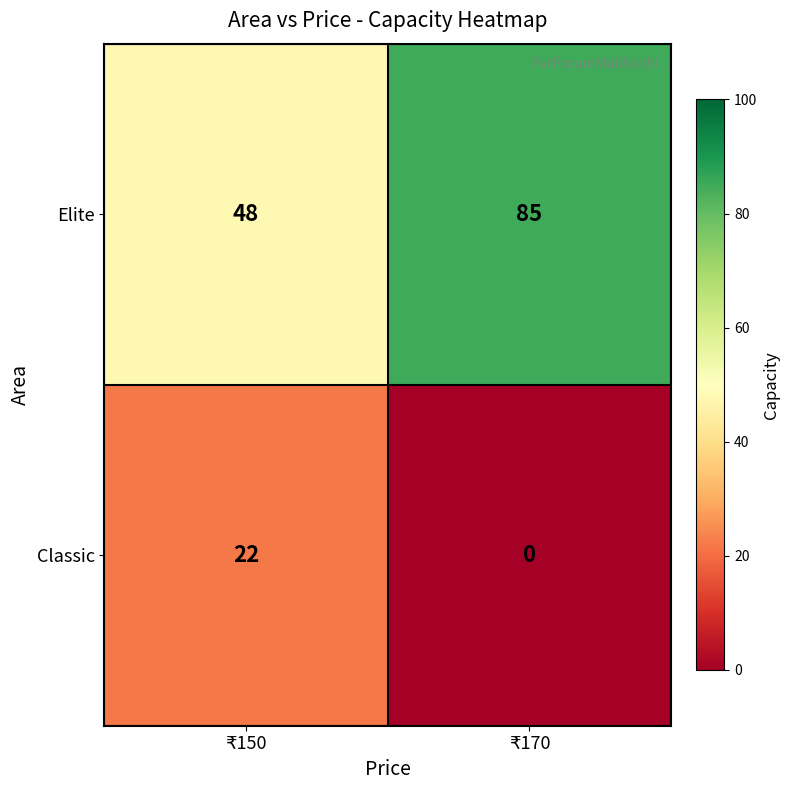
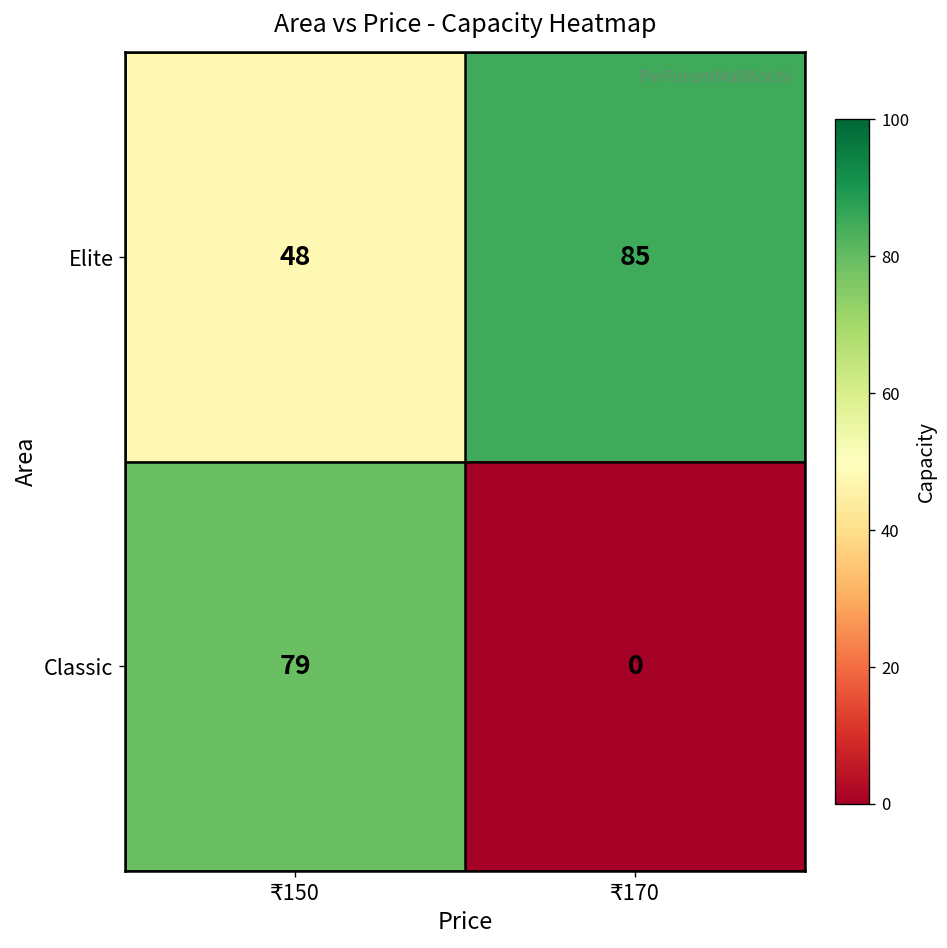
  {
    "Elite": {
      "₹150": 48
    },
    "Classic": {
-     "₹150": 22,
+     "₹150": 79,
      "₹170": 0
    }
  }
